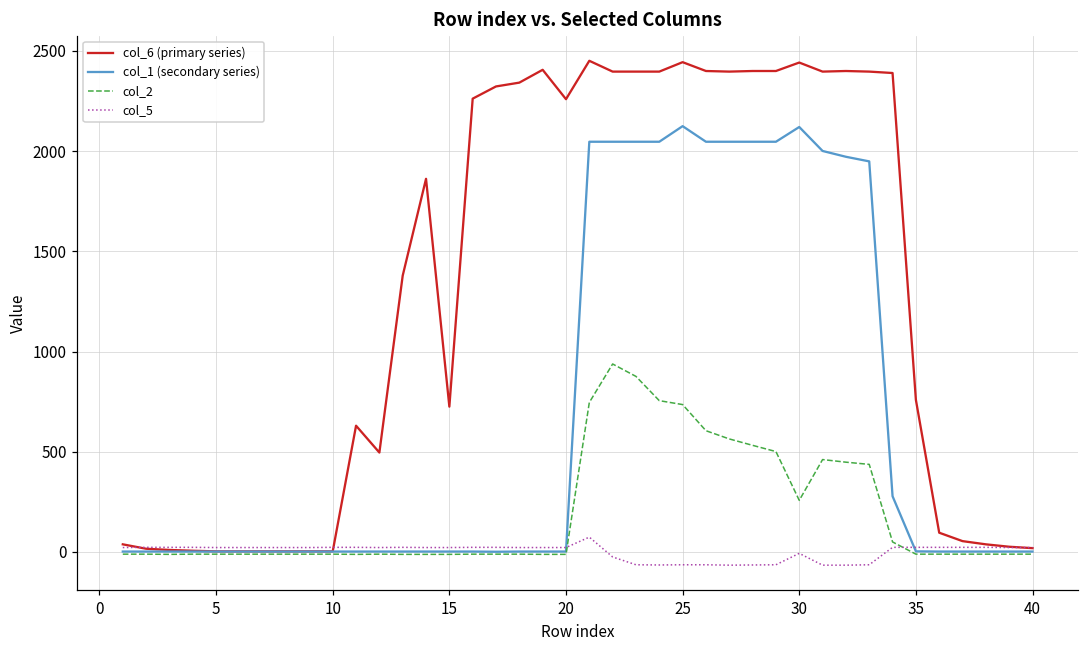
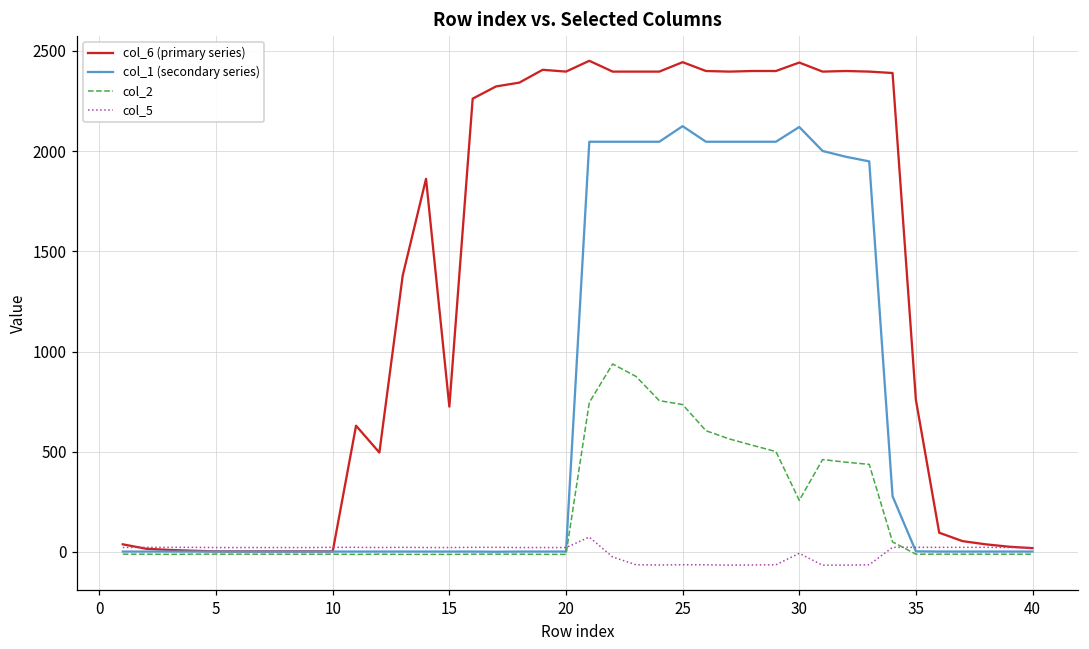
  {
    "col_6 (primary series)": {
      "15": 730,
-     "20": 2260,
+     "20": 2400,
      "25": 2440,
      "30": 2440,
      "35": 760
    },
    "col_1 (secondary series)": {
      "15": 0,
      "20": 0,
      "25": 2120,
      "30": 2120,
      "35": 0
    },
    "col_2": {
      "15": -10,
      "20": -10,
      "25": 740,
      "30": 260,
      "35": -10
    },
    "col_5": {
      "5": 20,
      "10": 20,
      "15": 20,
      "20": 20,
      "25": -60,
      "30": -10,
      "35": 20
    }
  }
